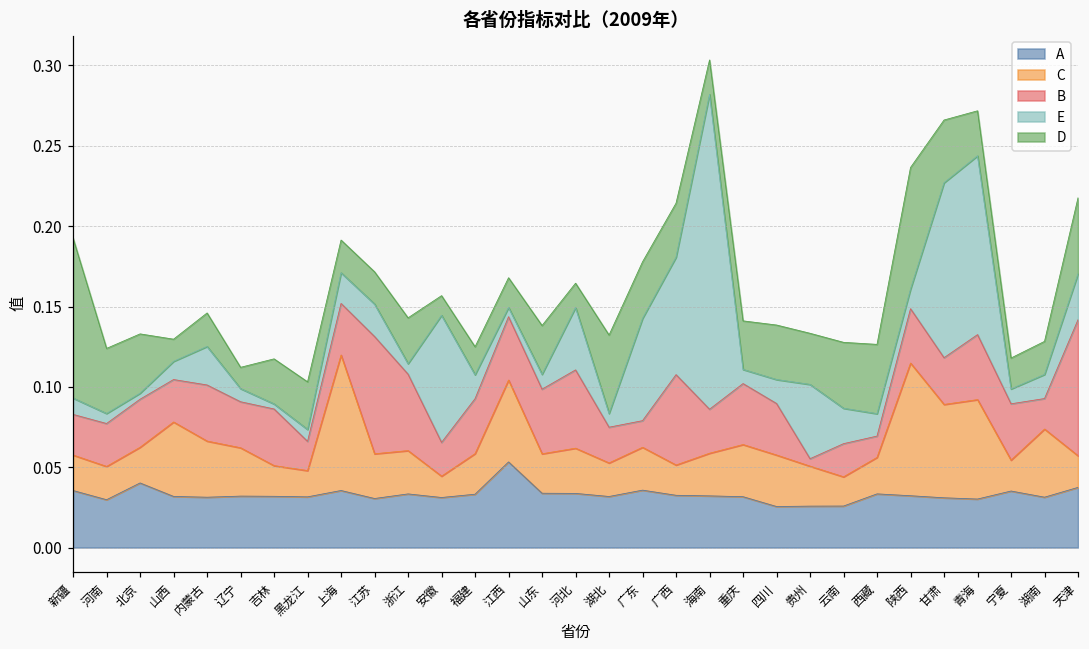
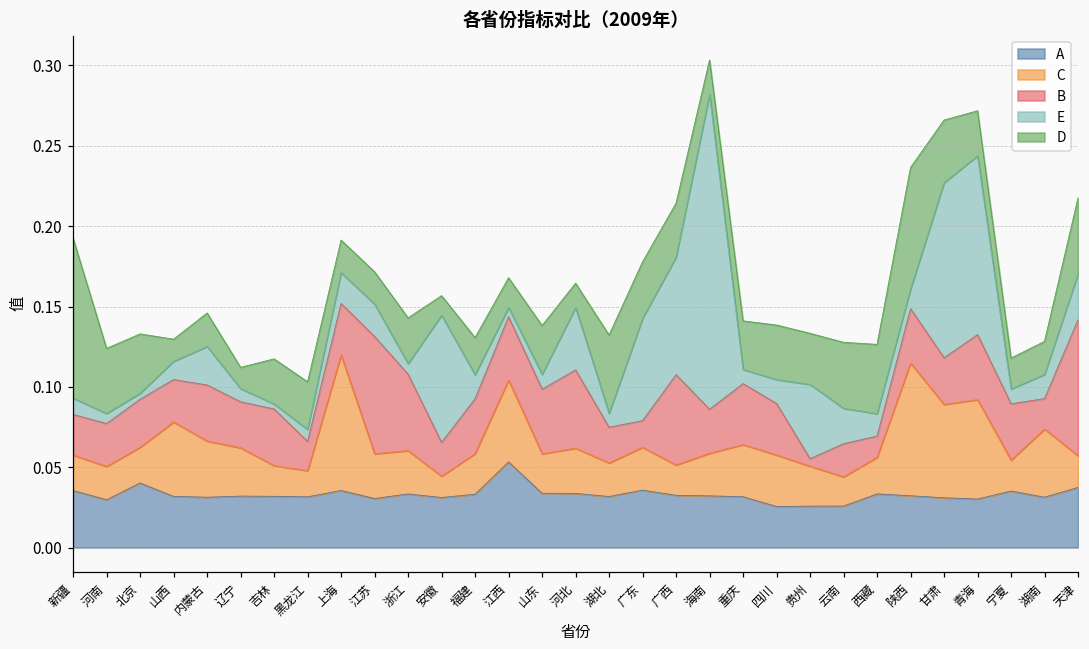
  {
    "A": {
      "新疆": 0.035,
      "河南": 0.030,
      "北京": 0.040,
      "山西": 0.032,
      "内蒙古": 0.031,
      "辽宁": 0.032,
      "吉林": 0.032,
      "黑龙江": 0.032,
      "上海": 0.035,
      "江苏": 0.031,
      "浙江": 0.033,
      "安徽": 0.031,
      "福建": 0.033,
      "江西": 0.053,
      "山东": 0.034,
      "河北": 0.034,
      "湖北": 0.032,
      "广东": 0.036,
      "广西": 0.033,
      "海南": 0.032,
      "重庆": 0.032,
      "四川": 0.026,
      "贵州": 0.026,
      "云南": 0.026,
      "西藏": 0.033,
      "陕西": 0.032,
      "甘肃": 0.031,
      "青海": 0.030,
      "宁夏": 0.035,
      "湖南": 0.031,
      "天津": 0.037
    },
    "C": {
      "新疆": 0.022,
      "河南": 0.021,
      "北京": 0.022,
      "山西": 0.046,
      "内蒙古": 0.035,
      "辽宁": 0.030,
      "吉林": 0.019,
      "黑龙江": 0.016,
      "上海": 0.084,
      "江苏": 0.028,
      "浙江": 0.027,
      "安徽": 0.013,
      "福建": 0.025,
      "江西": 0.051,
      "山东": 0.025,
      "河北": 0.028,
      "湖北": 0.021,
      "广东": 0.027,
      "广西": 0.019,
      "海南": 0.027,
      "重庆": 0.032,
      "四川": 0.032,
      "贵州": 0.025,
      "云南": 0.018,
      "西藏": 0.023,
      "陕西": 0.083,
      "甘肃": 0.058,
      "青海": 0.062,
      "宁夏": 0.019,
      "湖南": 0.042,
      "天津": 0.020
    },
    "B": {
      "新疆": 0.025,
      "河南": 0.027,
      "北京": 0.030,
      "山西": 0.026,
      "内蒙古": 0.035,
      "辽宁": 0.029,
      "吉林": 0.035,
      "黑龙江": 0.018,
      "上海": 0.032,
      "江苏": 0.073,
      "浙江": 0.048,
      "安徽": 0.021,
      "福建": 0.034,
      "江西": 0.039,
      "山东": 0.040,
      "河北": 0.049,
      "湖北": 0.022,
      "广东": 0.017,
      "广西": 0.056,
      "海南": 0.027,
      "重庆": 0.038,
      "四川": 0.032,
      "贵州": 0.005,
      "云南": 0.021,
      "西藏": 0.013,
      "陕西": 0.034,
      "甘肃": 0.029,
      "青海": 0.040,
      "宁夏": 0.035,
      "湖南": 0.019,
      "天津": 0.085
    },
    "E": {
      "新疆": 0.010,
      "河南": 0.006,
      "北京": 0.004,
      "山西": 0.011,
      "内蒙古": 0.024,
      "辽宁": 0.008,
      "吉林": 0.003,
      "黑龙江": 0.007,
      "上海": 0.019,
      "江苏": 0.020,
      "浙江": 0.007,
      "安徽": 0.079,
      "福建": 0.015,
      "江西": 0.006,
      "山东": 0.009,
      "河北": 0.039,
      "湖北": 0.009,
      "广东": 0.064,
      "广西": 0.073,
      "海南": 0.196,
      "重庆": 0.009,
      "四川": 0.015,
      "贵州": 0.046,
      "云南": 0.022,
      "西藏": 0.014,
      "陕西": 0.012,
      "甘肃": 0.109,
      "青海": 0.111,
      "宁夏": 0.009,
      "湖南": 0.015,
      "天津": 0.029
    },
    "D": {
      "新疆": 0.100,
      "河南": 0.041,
      "北京": 0.037,
      "山西": 0.014,
      "内蒙古": 0.021,
      "辽宁": 0.013,
      "吉林": 0.028,
      "黑龙江": 0.030,
      "上海": 0.020,
      "江苏": 0.020,
      "浙江": 0.029,
      "安徽": 0.012,
-     "福建": 0.017,
+     "福建": 0.023,
      "江西": 0.018,
      "山东": 0.030,
      "河北": 0.015,
      "湖北": 0.049,
      "广东": 0.035,
      "广西": 0.034,
      "海南": 0.021,
      "重庆": 0.030,
      "四川": 0.034,
      "贵州": 0.032,
      "云南": 0.041,
      "西藏": 0.043,
      "陕西": 0.076,
      "甘肃": 0.039,
      "青海": 0.028,
      "宁夏": 0.019,
      "湖南": 0.021,
      "天津": 0.047
    }
  }
